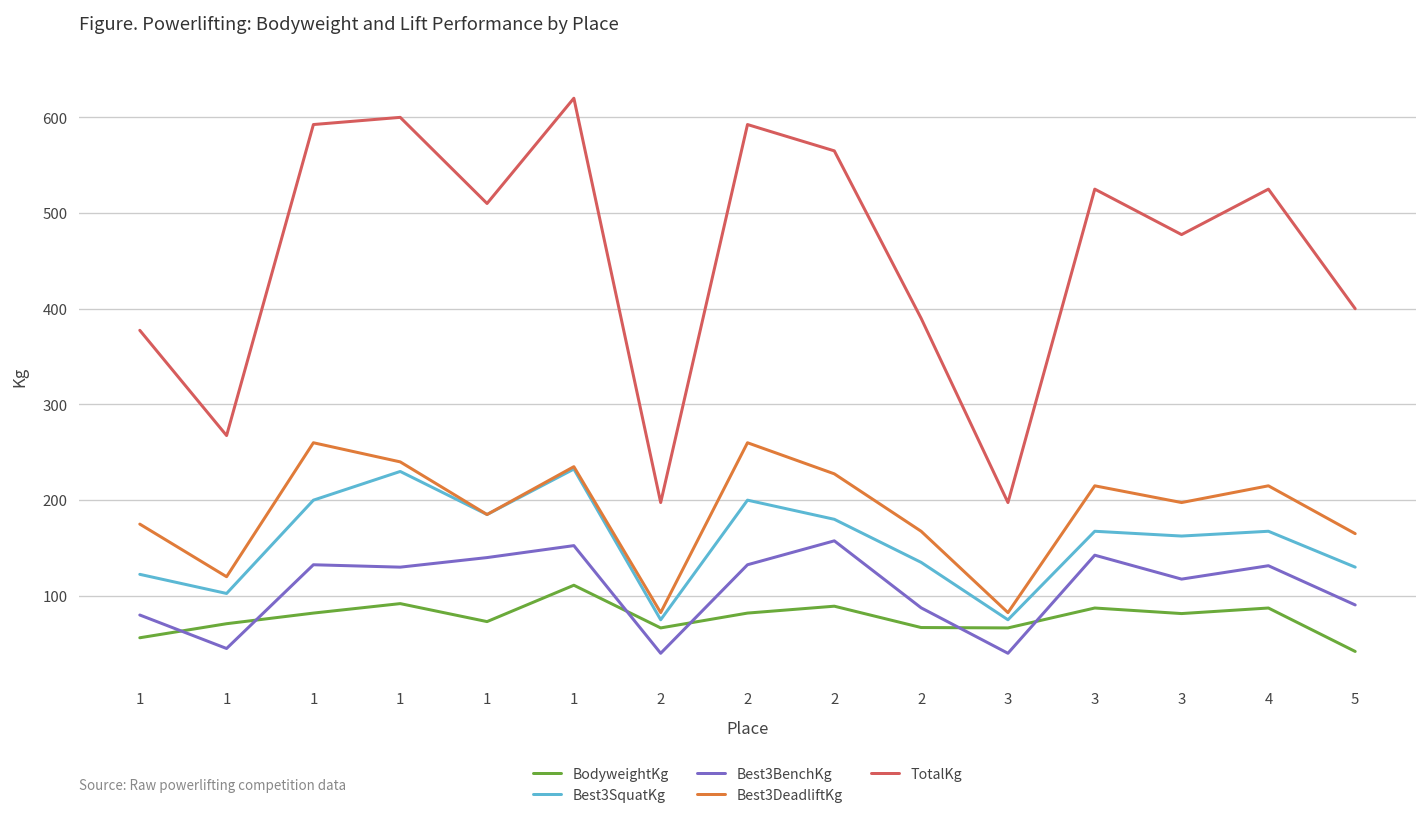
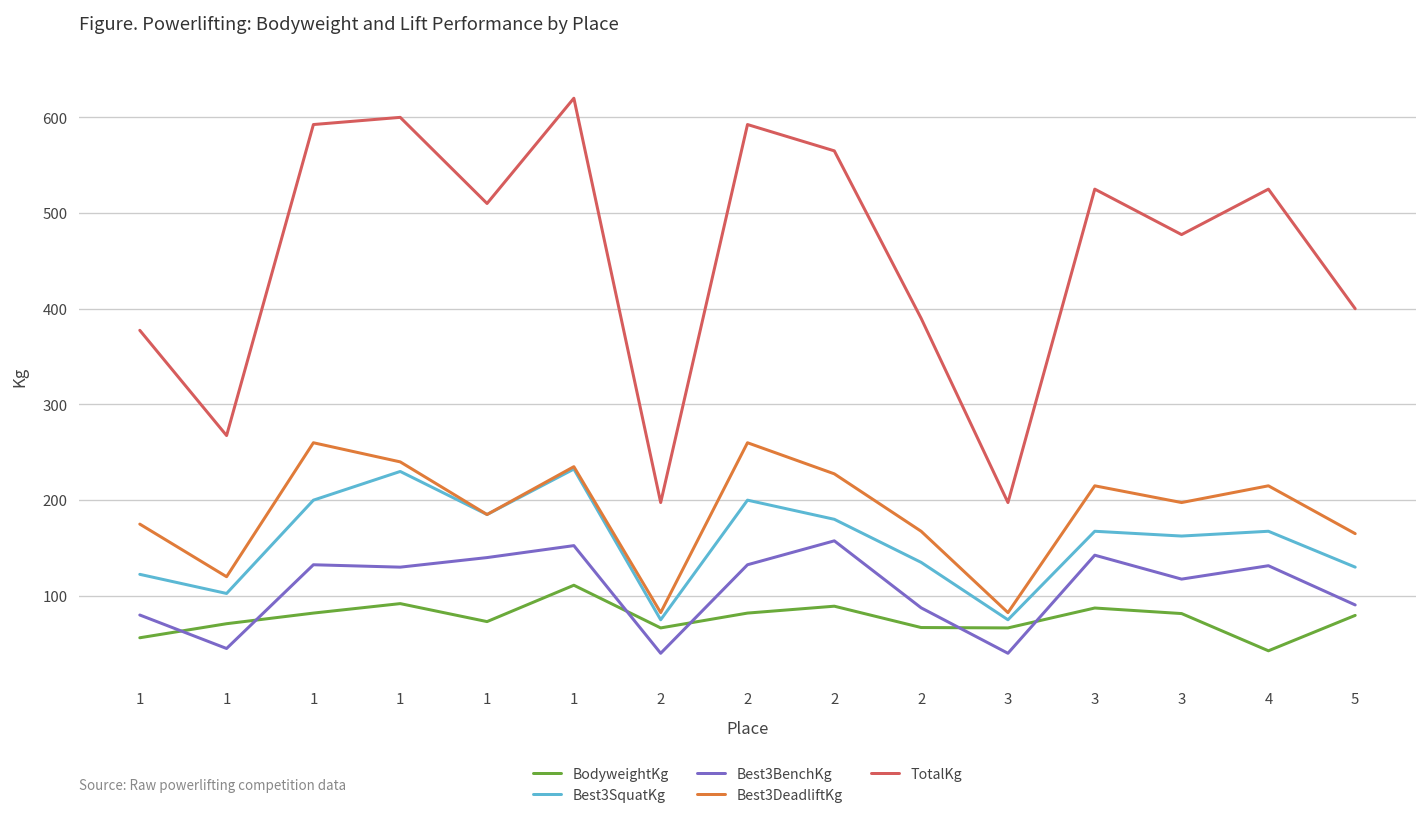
  {
    "BodyweightKg": {
-     "4": 90,
-     "5": 40
+     "4": 40,
+     "5": 80
    },
    "Best3SquatKg": {
      "4": 170,
      "5": 130
    },
    "Best3BenchKg": {
      "4": 130,
      "5": 90
    }
  }
